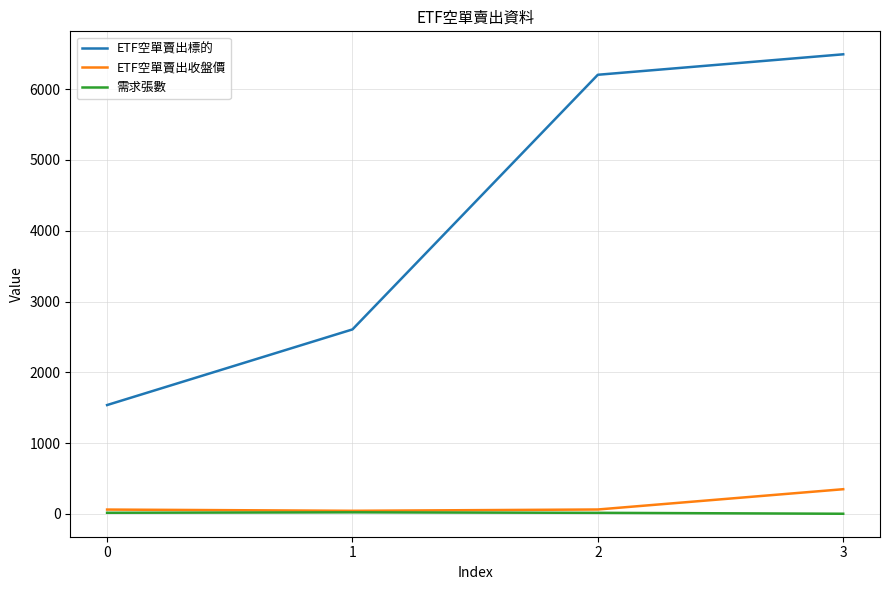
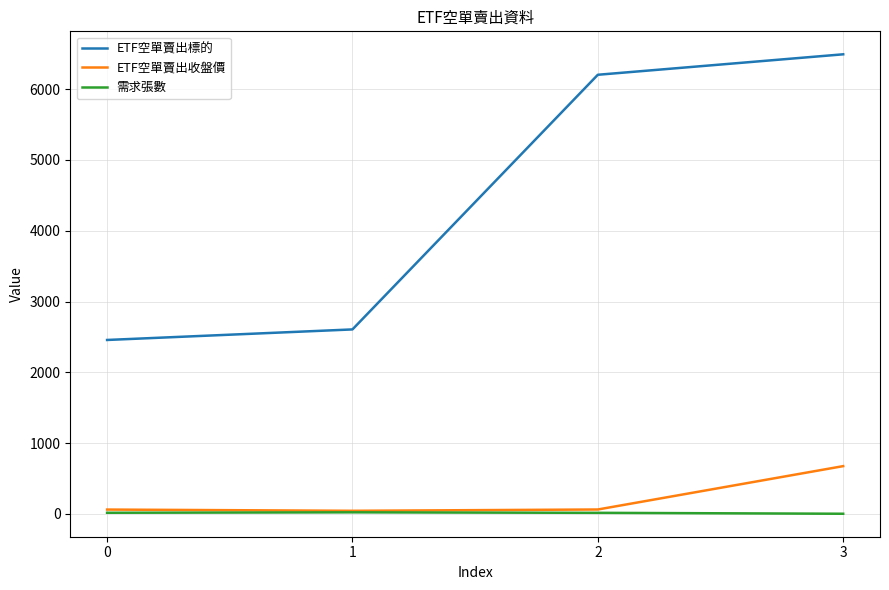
  {
    "ETF空單賣出標的": {
-     "0": 1500,
+     "0": 2500,
      "1": 2600,
      "2": 6200,
      "3": 6500
    },
    "ETF空單賣出收盤價": {
      "0": 100,
      "2": 100,
-     "3": 300
+     "3": 700
    },
    "需求張數": {
      "0": 0,
      "2": 0,
      "3": 0
    }
  }
